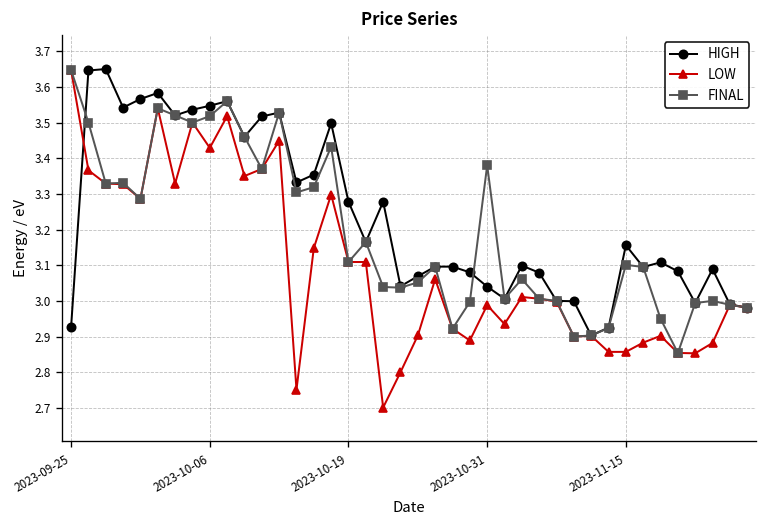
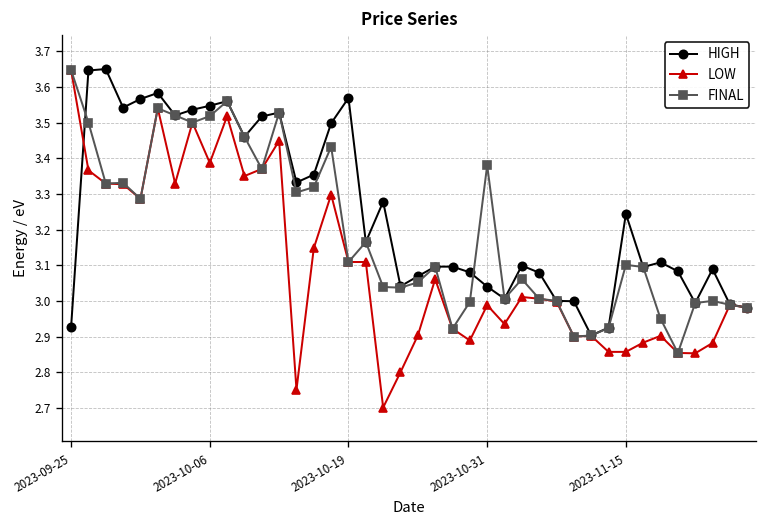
  {
    "HIGH": {
      "2023-09-25": 2.93,
      "2023-10-06": 3.55,
-     "2023-10-19": 3.28,
+     "2023-10-19": 3.57,
      "2023-10-31": 3.04,
-     "2023-11-15": 3.16
+     "2023-11-15": 3.24
    },
    "LOW": {
-     "2023-10-06": 3.43,
+     "2023-10-06": 3.39,
      "2023-10-31": 2.99,
      "2023-11-15": 2.86
    },
    "FINAL": {
      "2023-10-06": 3.52,
      "2023-10-31": 3.38,
      "2023-11-15": 3.10
    }
  }
